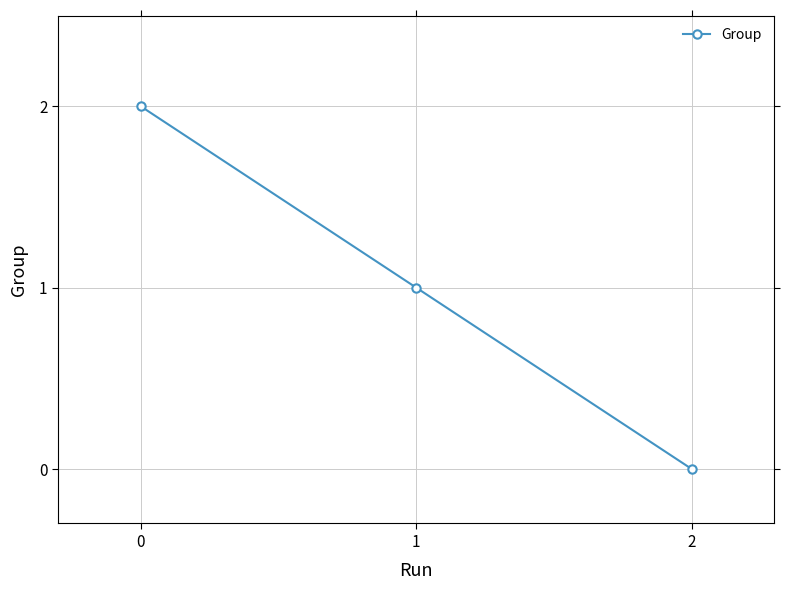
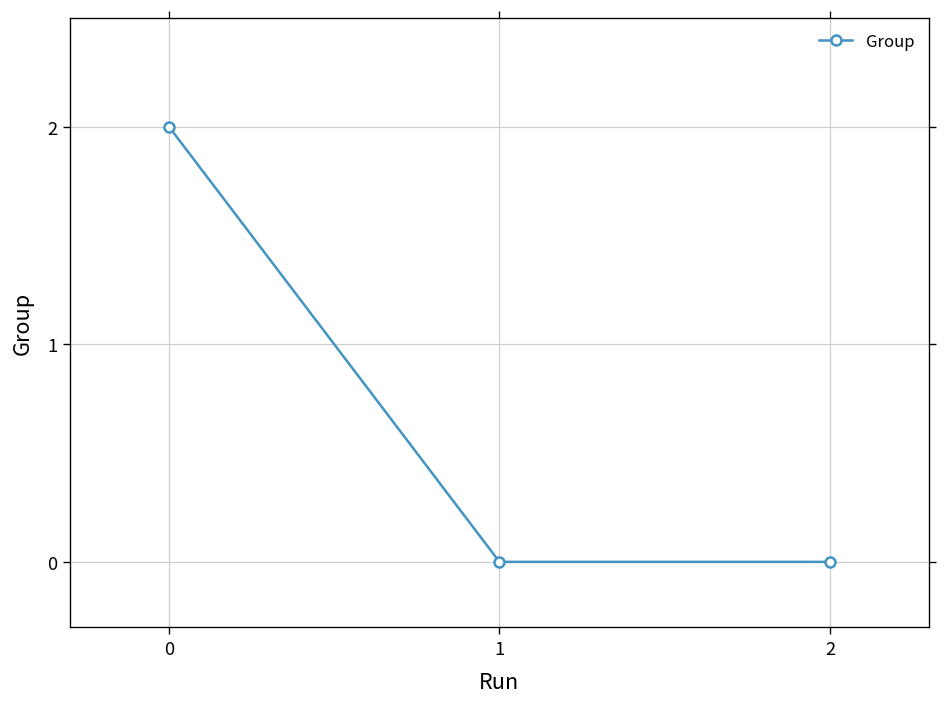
  {
    "0": 2,
-   "1": 1,
+   "1": 0,
    "2": 0
  }
